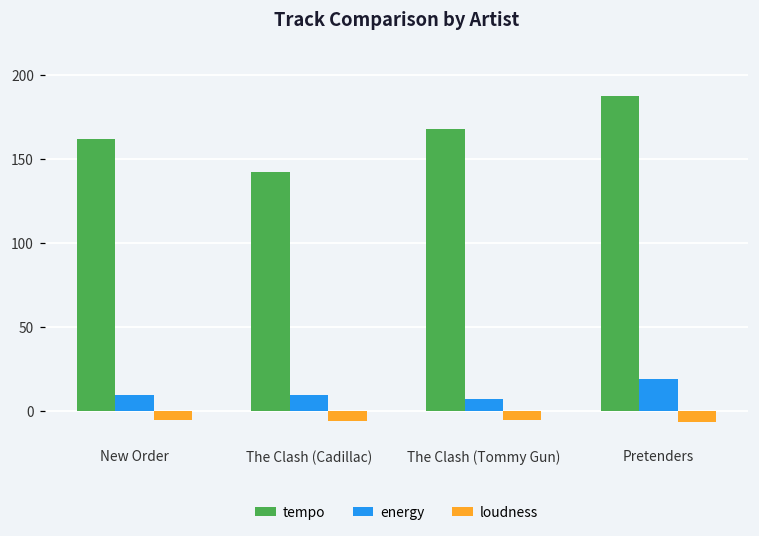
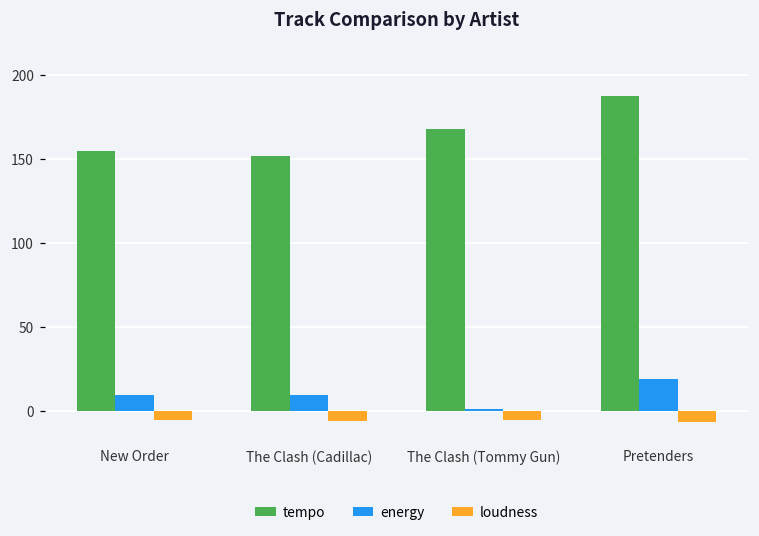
  {
    "tempo": {
-     "New Order": 162,
-     "The Clash (Cadillac)": 142,
+     "New Order": 155,
+     "The Clash (Cadillac)": 152,
      "The Clash (Tommy Gun)": 167,
      "Pretenders": 187
    },
    "energy": {
      "New Order": 9,
      "The Clash (Cadillac)": 9,
-     "The Clash (Tommy Gun)": 7,
+     "The Clash (Tommy Gun)": 1,
      "Pretenders": 19
    },
    "loudness": {
      "New Order": -6,
      "The Clash (Cadillac)": -6,
      "The Clash (Tommy Gun)": -6,
      "Pretenders": -6
    }
  }
